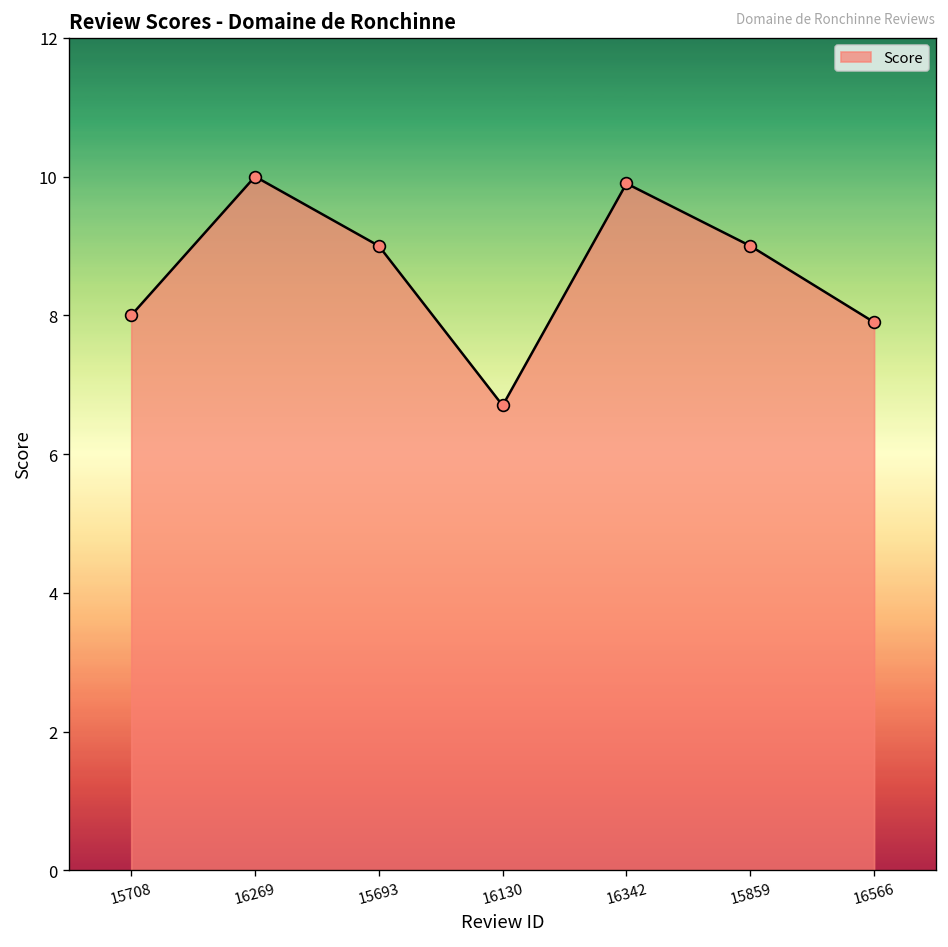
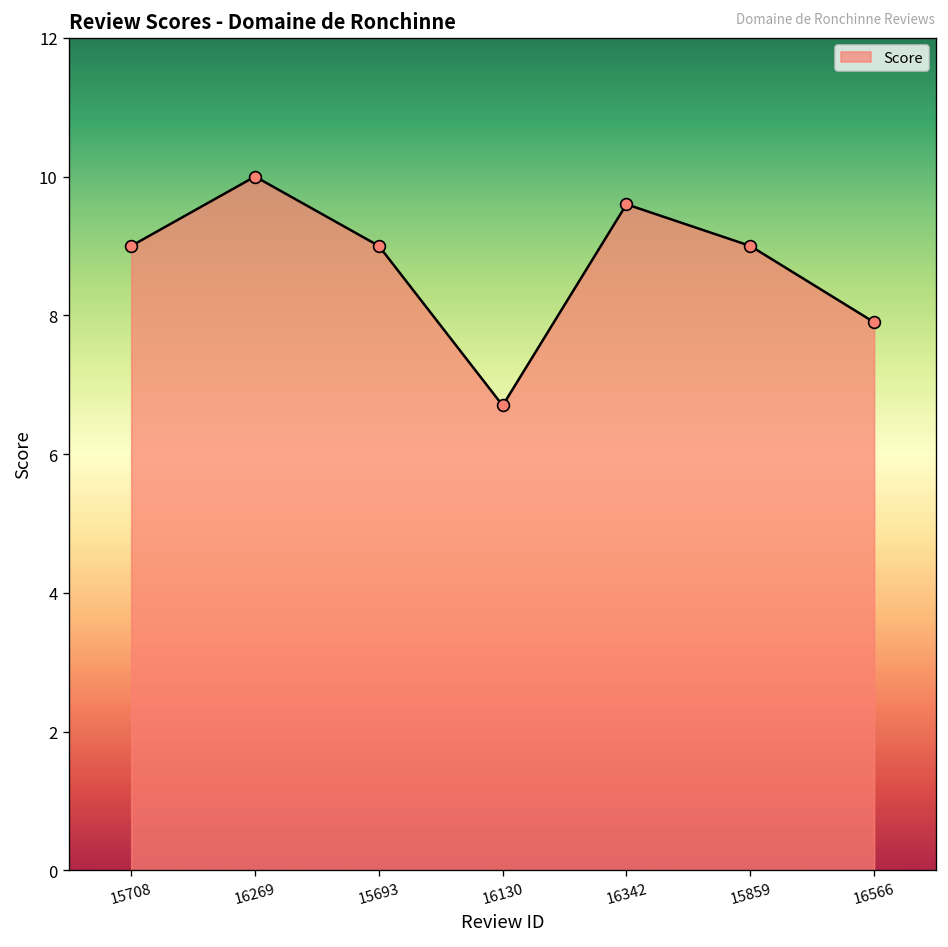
  {
-   "15708": 8,
+   "15708": 9,
    "16269": 10.0,
    "15693": 9.0,
    "16130": 6.7,
-   "16342": 9.9,
+   "16342": 9.6,
    "15859": 9.0,
    "16566": 7.9
  }
